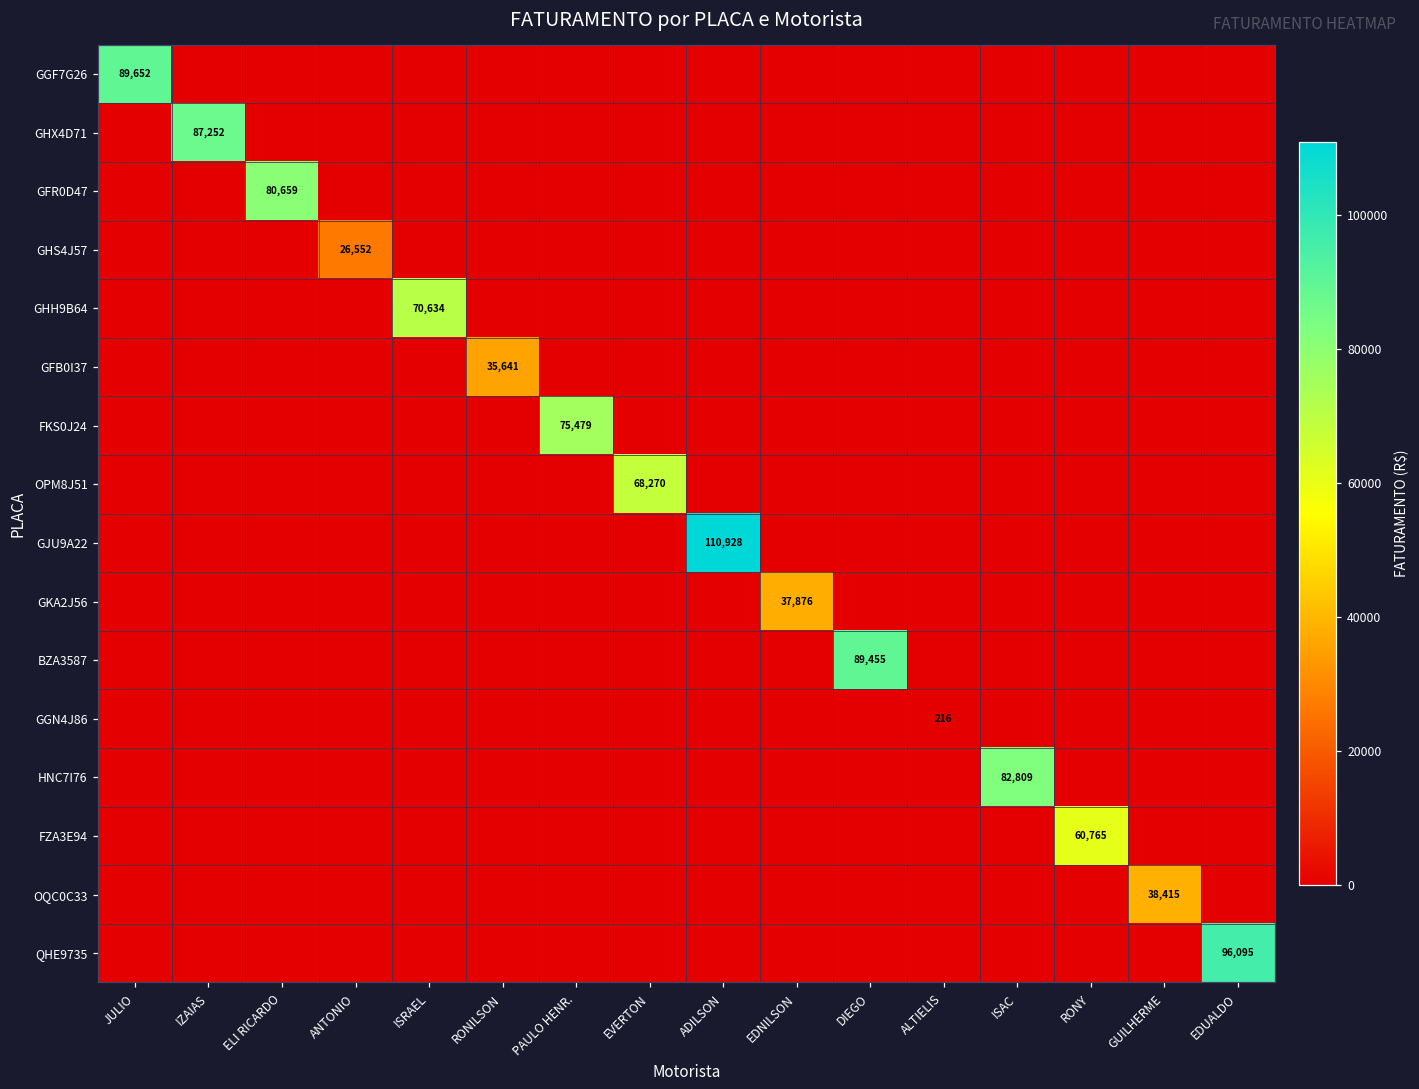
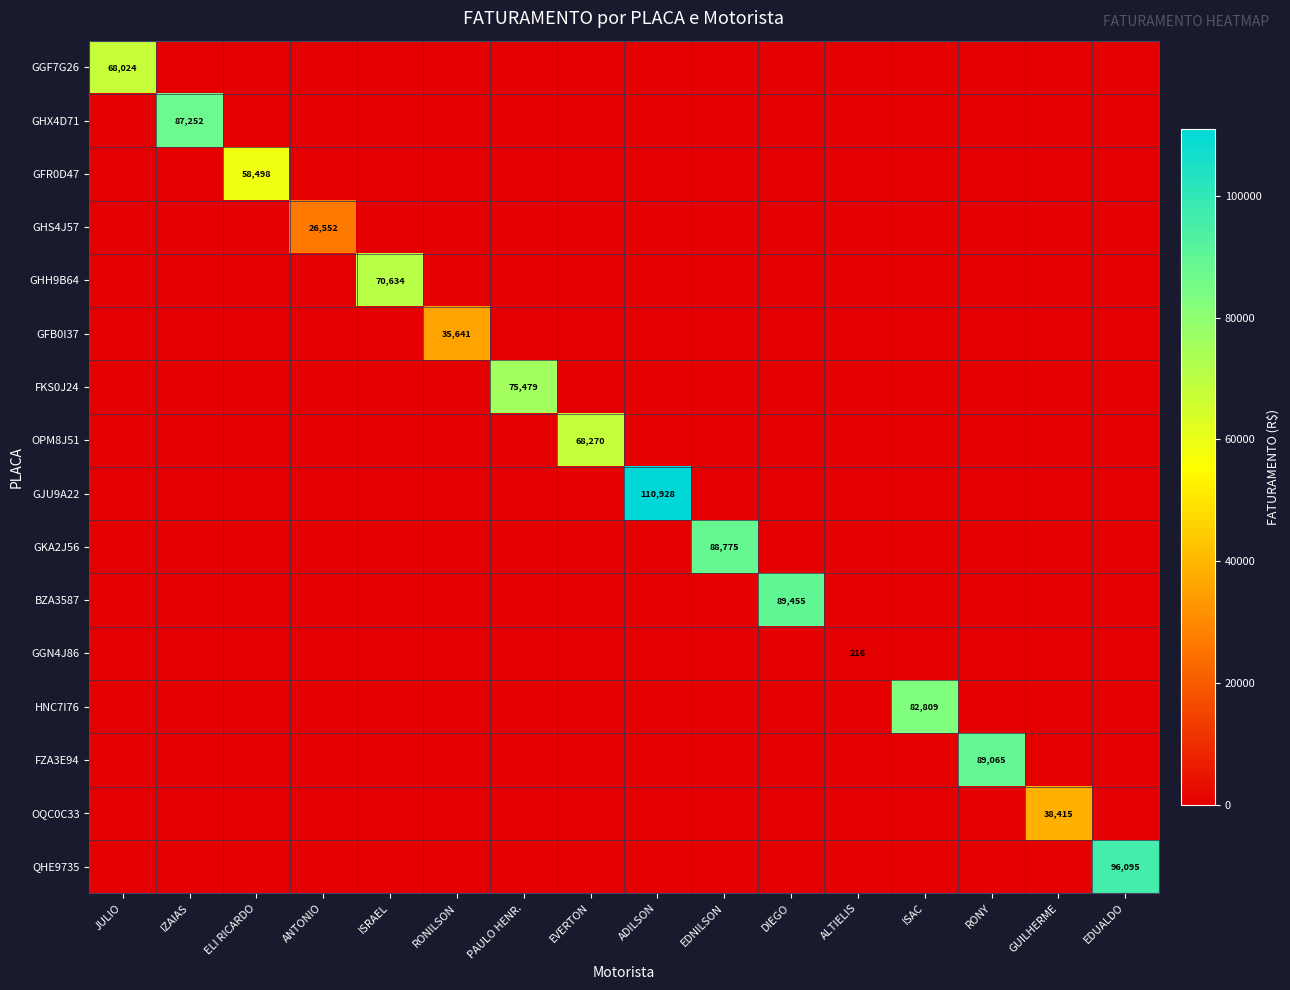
  {
    "GGF7G26": {
-     "JULIO": "89,652"
+     "JULIO": "68,024"
    },
    "GHX4D71": {
      "IZAIAS": "87,252"
    },
    "GFR0D47": {
-     "ELI RICARDO": "80,659"
+     "ELI RICARDO": "58,498"
    },
    "GHS4J57": {
      "ANTONIO": "26,552"
    },
    "GHH9B64": {
      "ISRAEL": "70,634"
    },
    "GFB0I37": {
      "RONILSON": "35,641"
    },
    "FKS0J24": {
      "PAULO HENR.": "75,479"
    },
    "OPM8J51": {
      "EVERTON": "68,270"
    },
    "GJU9A22": {
      "ADILSON": "110,928"
    },
    "GKA2J56": {
-     "EDNILSON": "37,876"
+     "EDNILSON": "88,775"
    },
    "BZA3587": {
      "DIEGO": "89,455"
    },
    "GGN4J86": {
      "ALTIELIS": "216"
    },
    "HNC7I76": {
      "ISAC": "82,809"
    },
    "FZA3E94": {
-     "RONY": "60,765"
+     "RONY": "89,065"
    },
    "OQC0C33": {
      "GUILHERME": "38,415"
    },
    "QHE9735": {
      "EDUALDO": "96,095"
    }
  }
